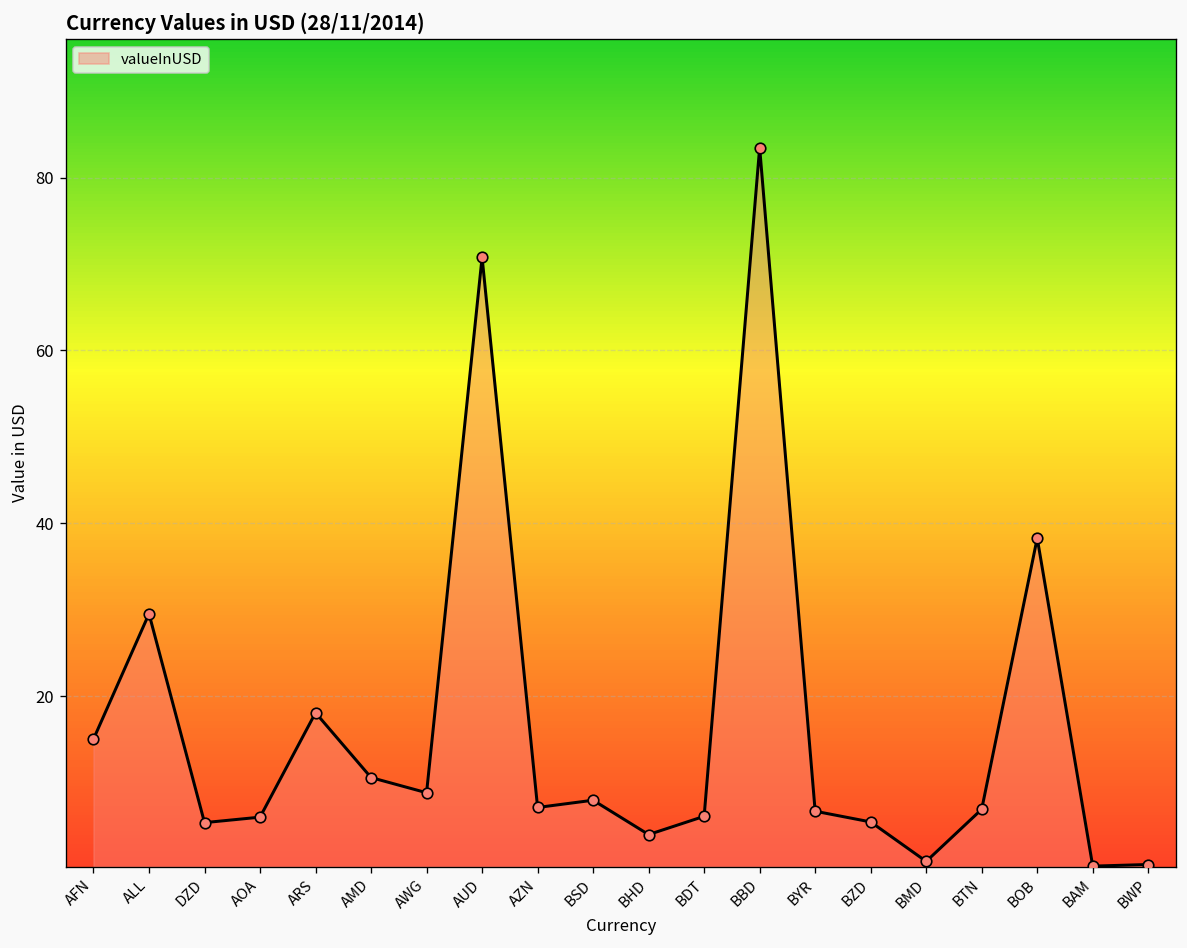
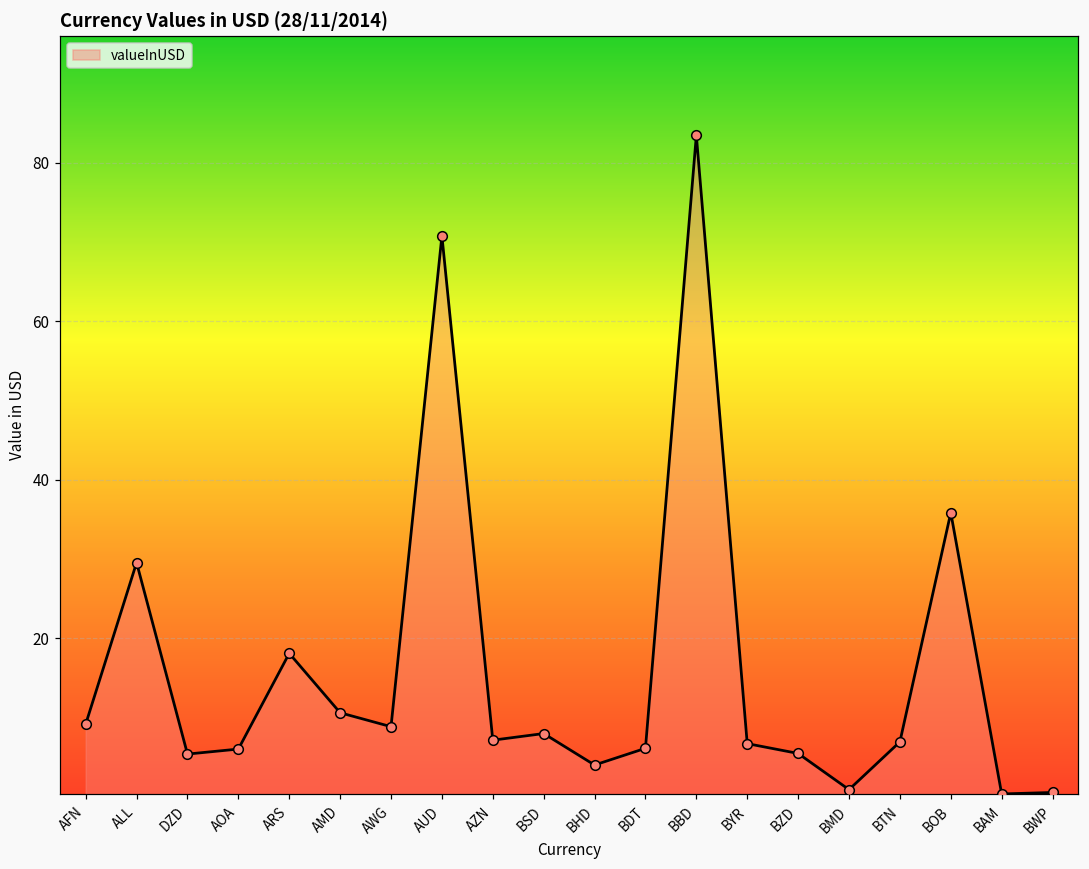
  {
-   "AFN": 15,
+   "AFN": 9,
    "ALL": 30,
    "DZD": 5,
    "AOA": 6,
    "ARS": 18,
    "AMD": 11,
    "AWG": 9,
    "AUD": 71,
    "AZN": 7,
    "BSD": 8,
    "BHD": 4,
    "BDT": 6,
    "BBD": 83,
    "BYR": 7,
    "BZD": 5,
    "BMD": 1,
    "BTN": 7,
-   "BOB": 38,
+   "BOB": 36,
    "BAM": 0,
    "BWP": 1
  }
